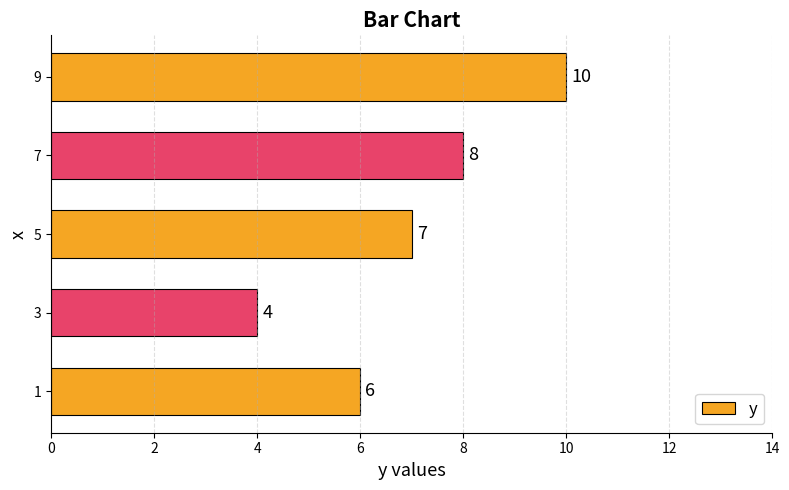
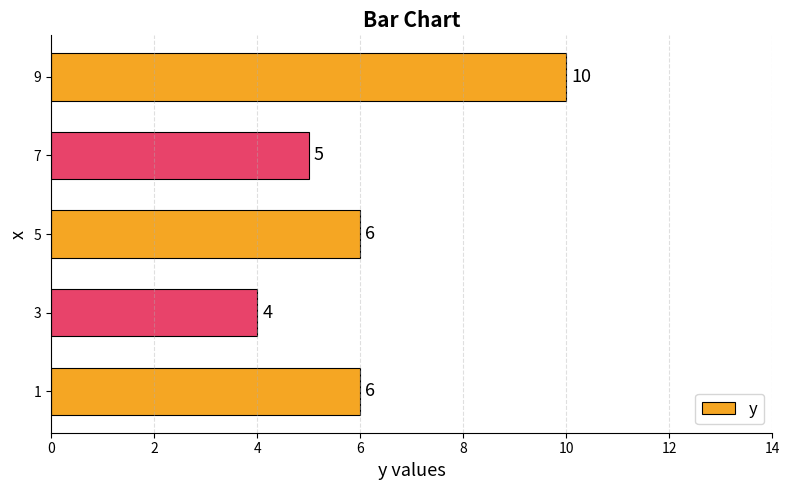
  {
    "9": 10,
-   "7": 8,
-   "5": 7,
+   "7": 5,
+   "5": 6,
    "3": 4,
    "1": 6
  }
